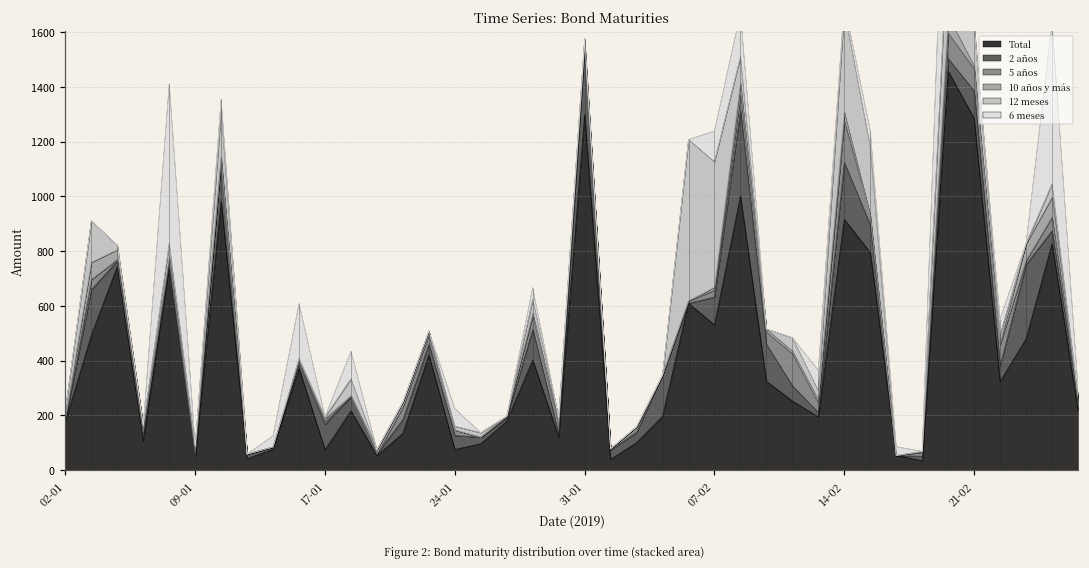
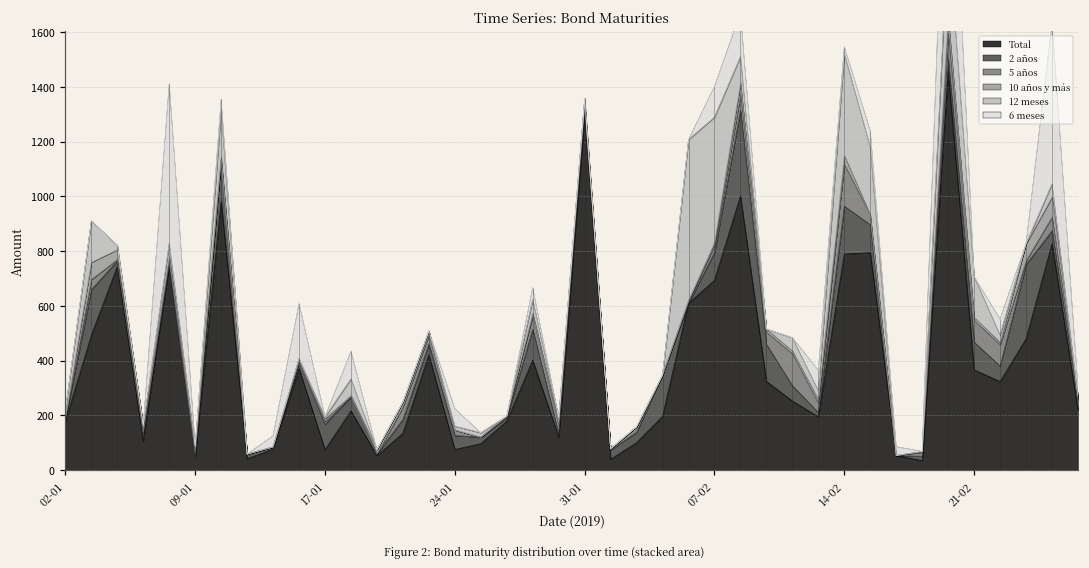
  {
    "Total": {
      "17-01": 70,
      "24-01": 80,
      "31-01": 1300,
-     "07-02": 530,
-     "14-02": 920,
-     "21-02": 1280
+     "07-02": 690,
+     "14-02": 790,
+     "21-02": 370
    },
    "2 años": {
      "17-01": 90,
      "24-01": 50,
-     "31-01": 240,
+     "31-01": 20,
      "07-02": 100,
-     "14-02": 210,
+     "14-02": 180,
      "21-02": 100
    }
  }
